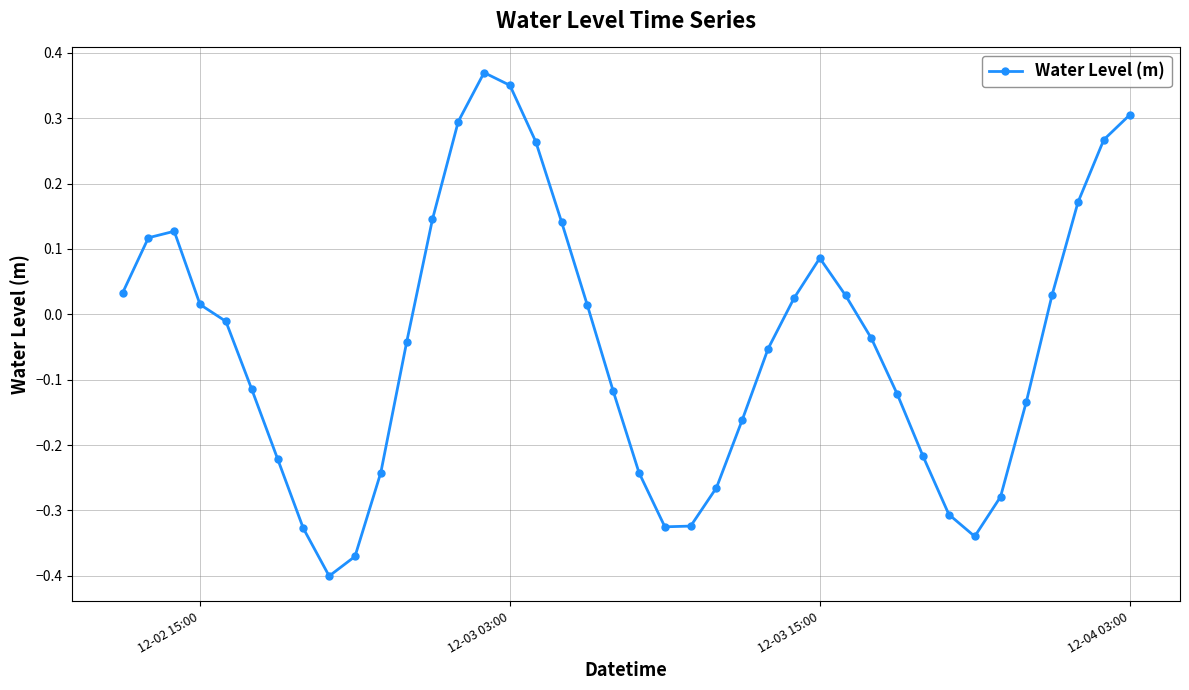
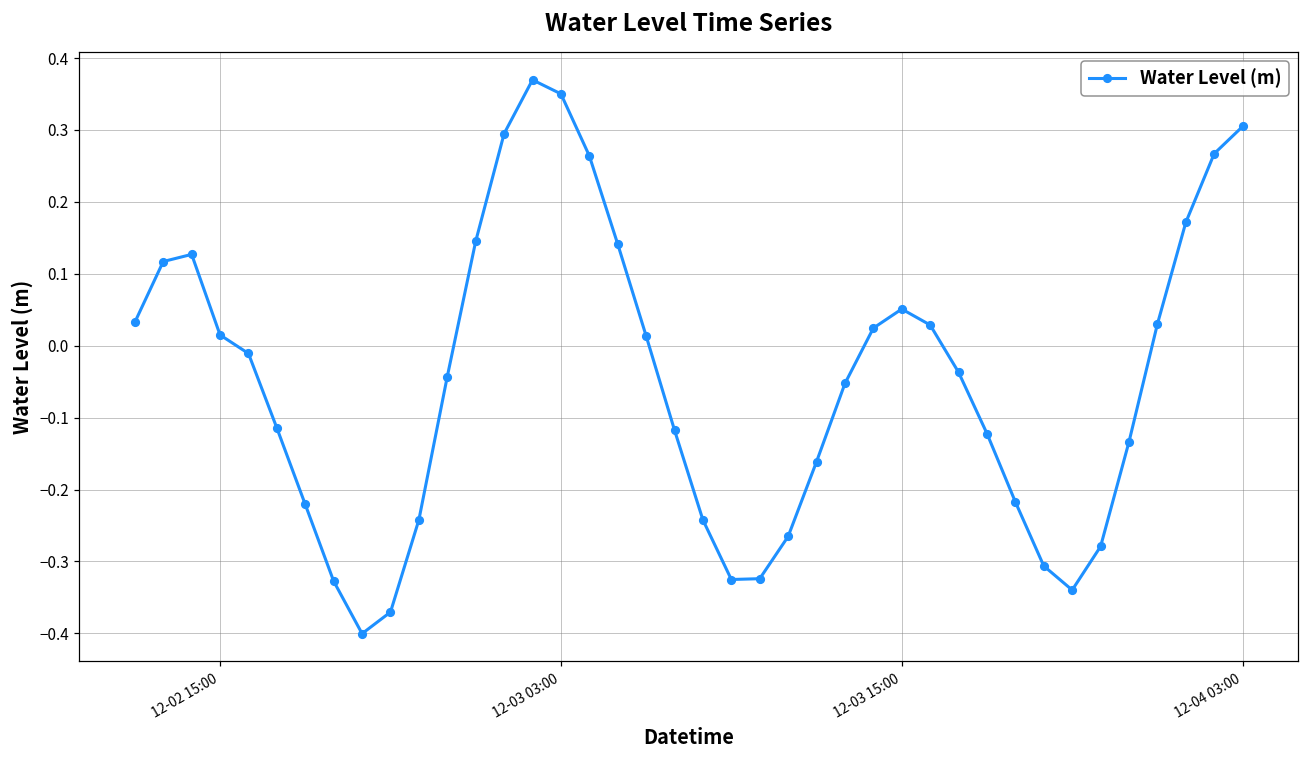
  {
    "12-02 15:00": 0.02,
    "12-03 03:00": 0.35,
-   "12-03 15:00": 0.09,
+   "12-03 15:00": 0.05,
    "12-04 03:00": 0.30
  }
